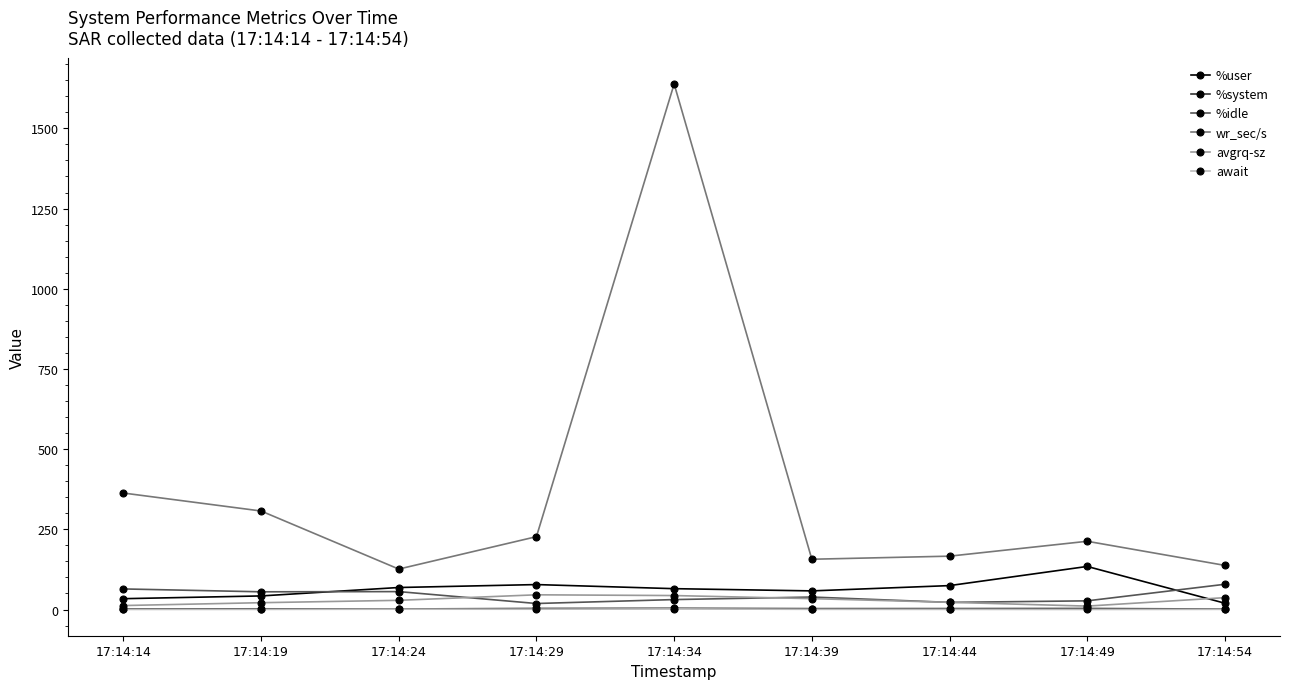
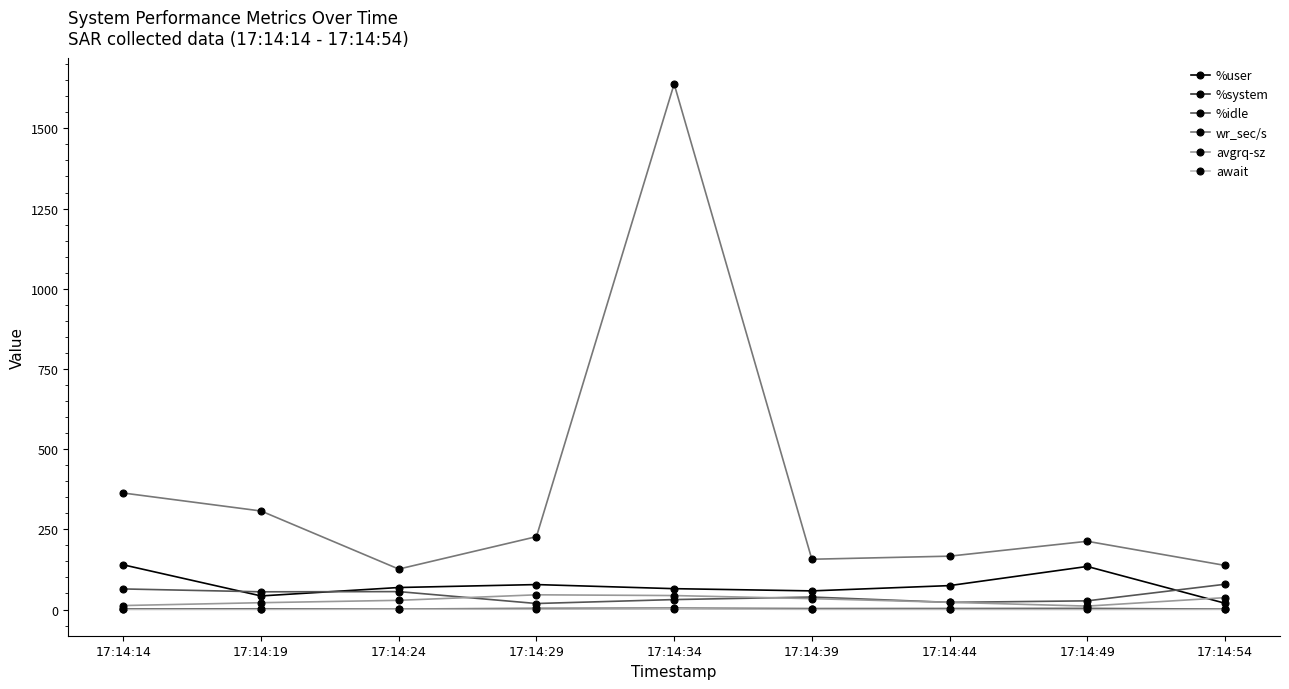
  {
    "%user": {
-     "17:14:14": 30,
+     "17:14:14": 140,
      "17:14:19": 40,
      "17:14:24": 70,
      "17:14:29": 80,
      "17:14:34": 70,
      "17:14:39": 60,
      "17:14:44": 70,
      "17:14:49": 130,
      "17:14:54": 20
    }
  }
